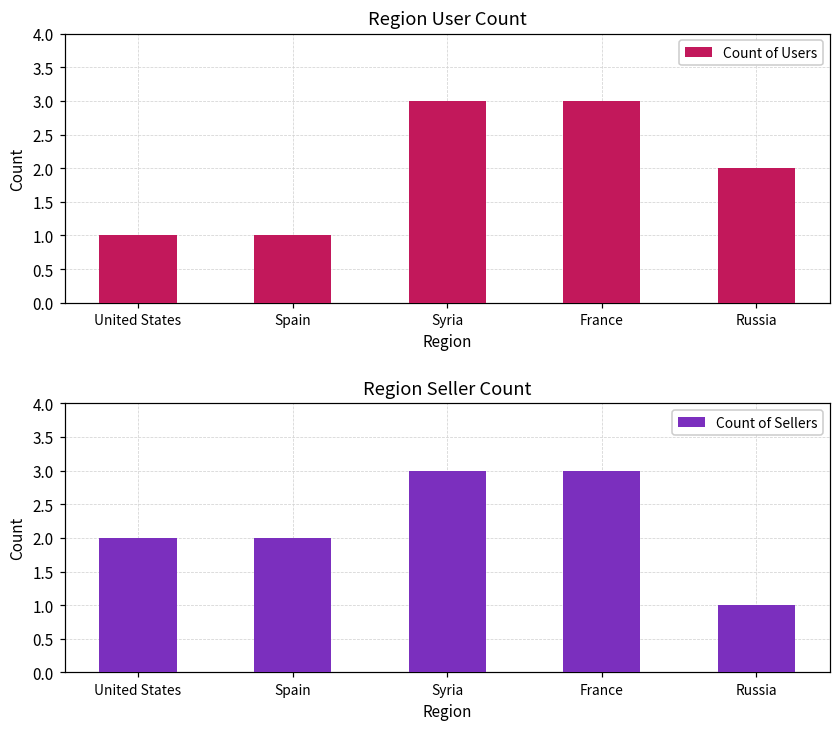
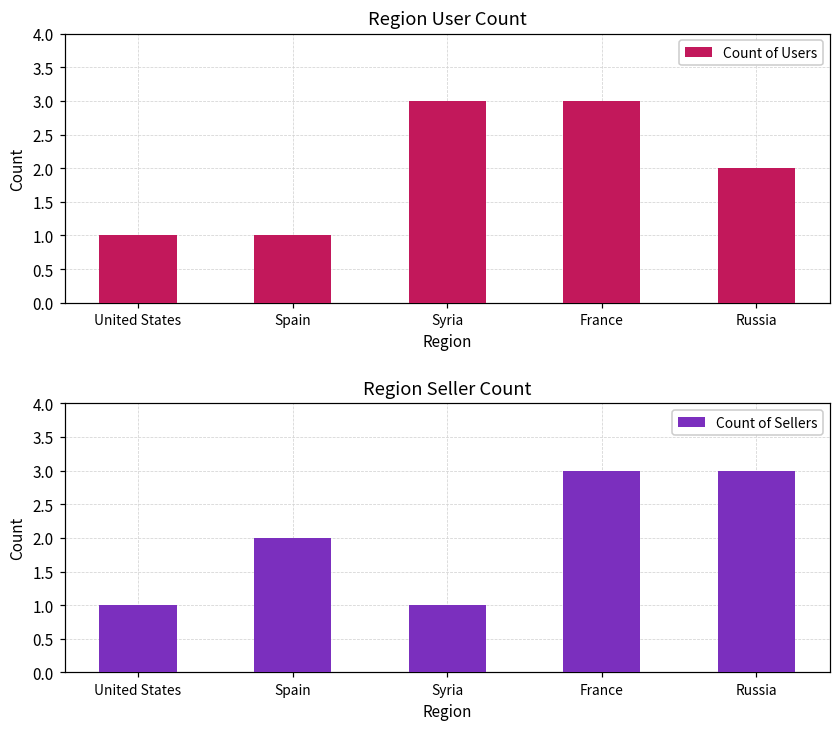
  {
    "Region User Count": {
      "United States": 1.0,
      "Spain": 1.0,
      "Syria": 3.0,
      "France": 3.0,
      "Russia": 2.0
    },
    "Region Seller Count": {
-     "United States": 2,
+     "United States": 1,
      "Spain": 2,
-     "Syria": 3,
+     "Syria": 1,
      "France": 3,
-     "Russia": 1
+     "Russia": 3
    }
  }
